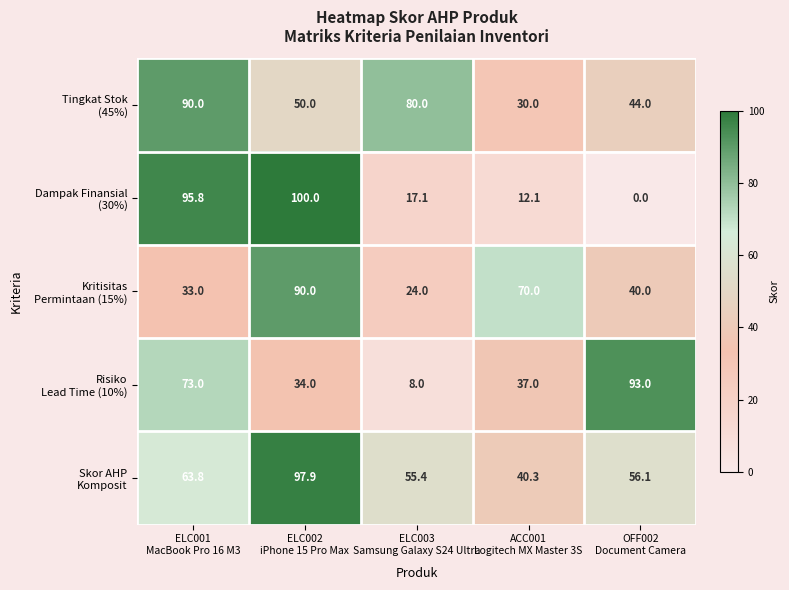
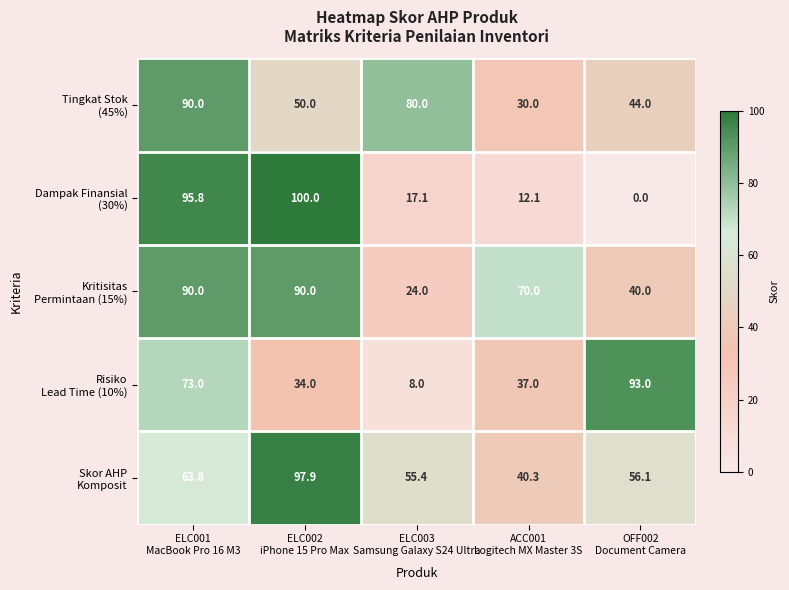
  {
    "Tingkat Stok (45%)": {
      "ELC001 MacBook Pro 16 M3": 90.0,
      "ELC002 iPhone 15 Pro Max": 50.0,
      "ELC003 Samsung Galaxy S24 Ultra": 80.0,
      "ACC001 Logitech MX Master 3S": 30.0,
      "OFF002 Document Camera": 44.0
    },
    "Dampak Finansial (30%)": {
      "ELC001 MacBook Pro 16 M3": 95.8,
      "ELC002 iPhone 15 Pro Max": 100.0,
      "ELC003 Samsung Galaxy S24 Ultra": 17.1,
      "ACC001 Logitech MX Master 3S": 12.1,
      "OFF002 Document Camera": 0.0
    },
    "Kritisitas Permintaan (15%)": {
-     "ELC001 MacBook Pro 16 M3": 33.0,
+     "ELC001 MacBook Pro 16 M3": 90.0,
      "ELC002 iPhone 15 Pro Max": 90.0,
      "ELC003 Samsung Galaxy S24 Ultra": 24.0,
      "ACC001 Logitech MX Master 3S": 70.0,
      "OFF002 Document Camera": 40.0
    },
    "Risiko Lead Time (10%)": {
      "ELC001 MacBook Pro 16 M3": 73.0,
      "ELC002 iPhone 15 Pro Max": 34.0,
      "ELC003 Samsung Galaxy S24 Ultra": 8.0,
      "ACC001 Logitech MX Master 3S": 37.0,
      "OFF002 Document Camera": 93.0
    },
    "Skor AHP Komposit": {
      "ELC002 iPhone 15 Pro Max": 97.9,
      "ELC003 Samsung Galaxy S24 Ultra": 55.4,
      "ACC001 Logitech MX Master 3S": 40.3,
      "OFF002 Document Camera": 56.1
    }
  }
